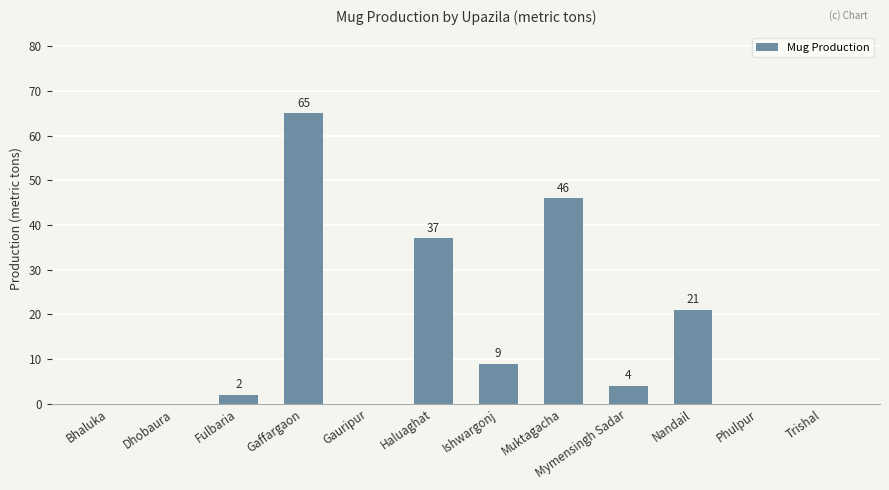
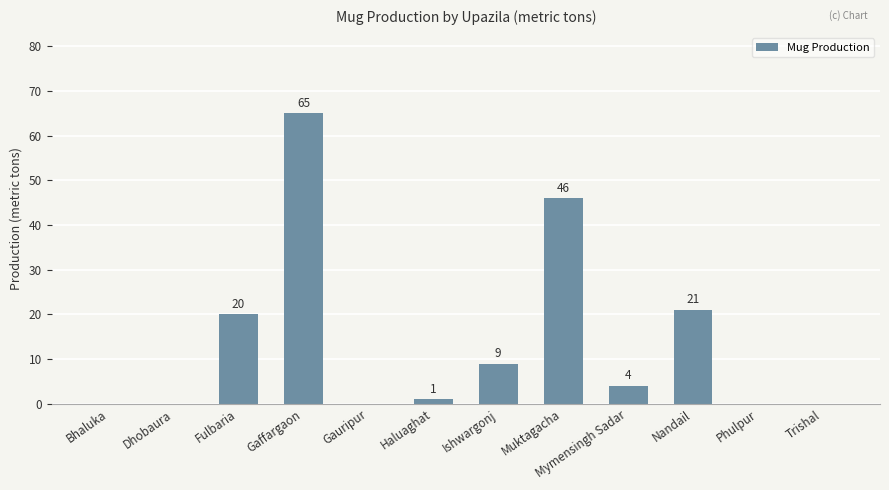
  {
-   "Fulbaria": 2,
+   "Fulbaria": 20,
    "Gaffargaon": 65,
-   "Haluaghat": 37,
+   "Haluaghat": 1,
    "Ishwargonj": 9,
    "Muktagacha": 46,
    "Mymensingh Sadar": 4,
    "Nandail": 21
  }
